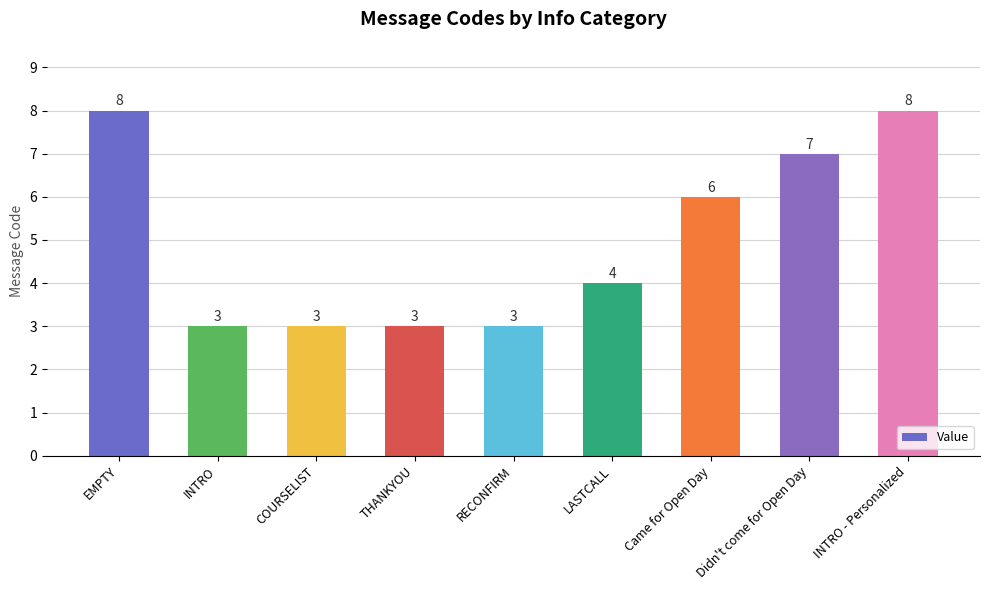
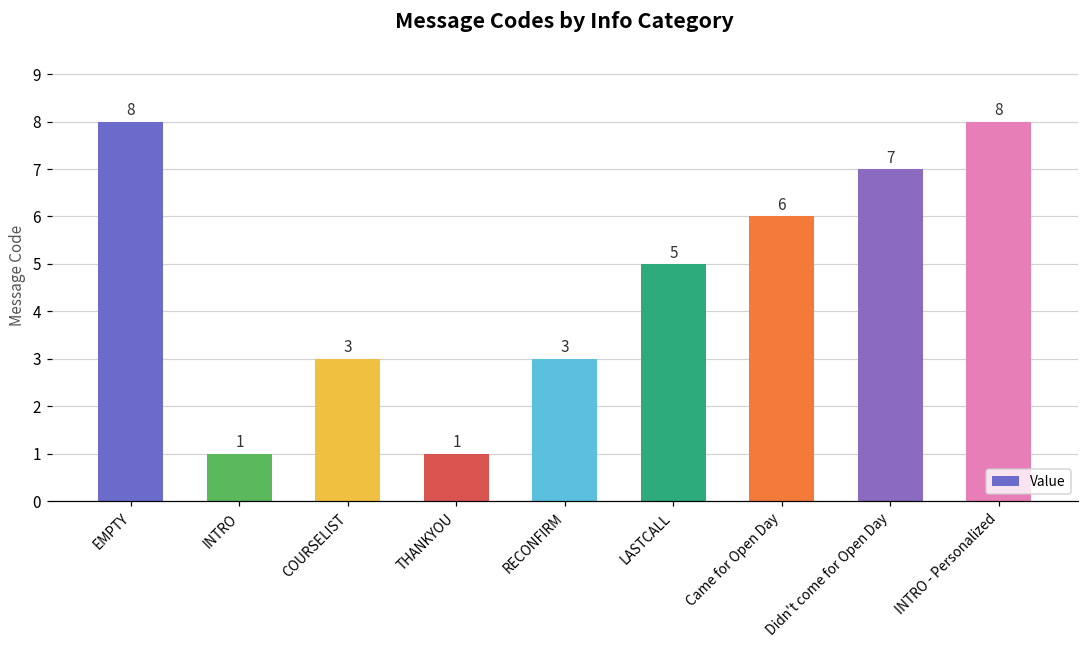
  {
    "EMPTY": 8,
-   "INTRO": 3,
+   "INTRO": 1,
    "COURSELIST": 3,
-   "THANKYOU": 3,
+   "THANKYOU": 1,
    "RECONFIRM": 3,
-   "LASTCALL": 4,
+   "LASTCALL": 5,
    "Came for Open Day": 6,
    "Didn't come for Open Day": 7,
    "INTRO - Personalized": 8
  }
